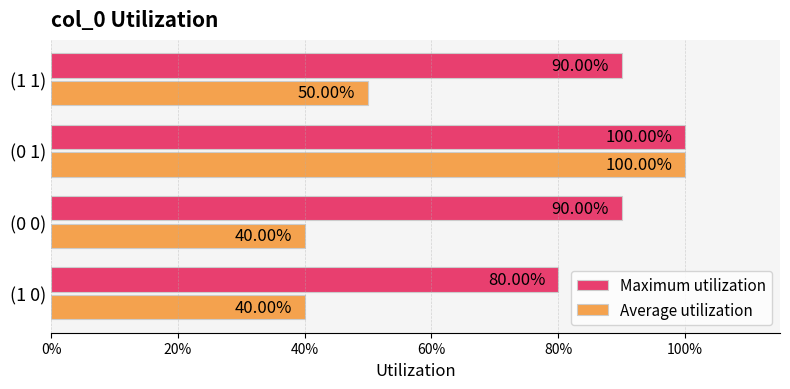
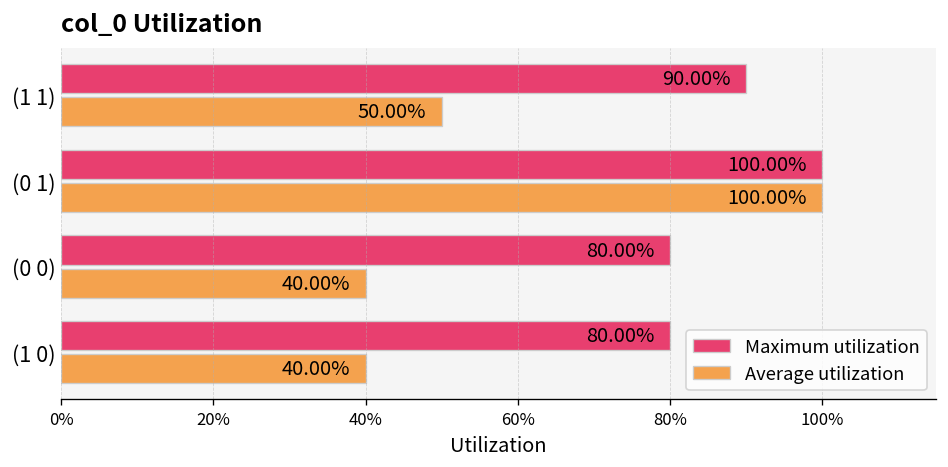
  {
    "Maximum utilization": {
      "(1 1)": "90.00%",
      "(0 1)": "100.00%",
-     "(0 0)": "90.00%",
+     "(0 0)": "80.00%",
      "(1 0)": "80.00%"
    },
    "Average utilization": {
      "(1 1)": "50.00%",
      "(0 1)": "100.00%",
      "(0 0)": "40.00%",
      "(1 0)": "40.00%"
    }
  }
